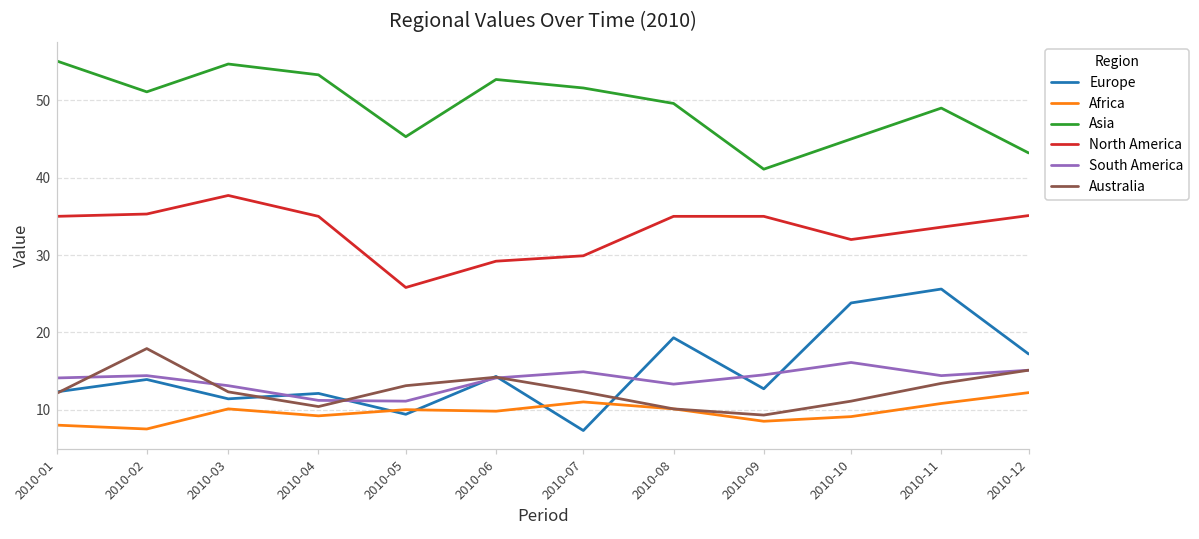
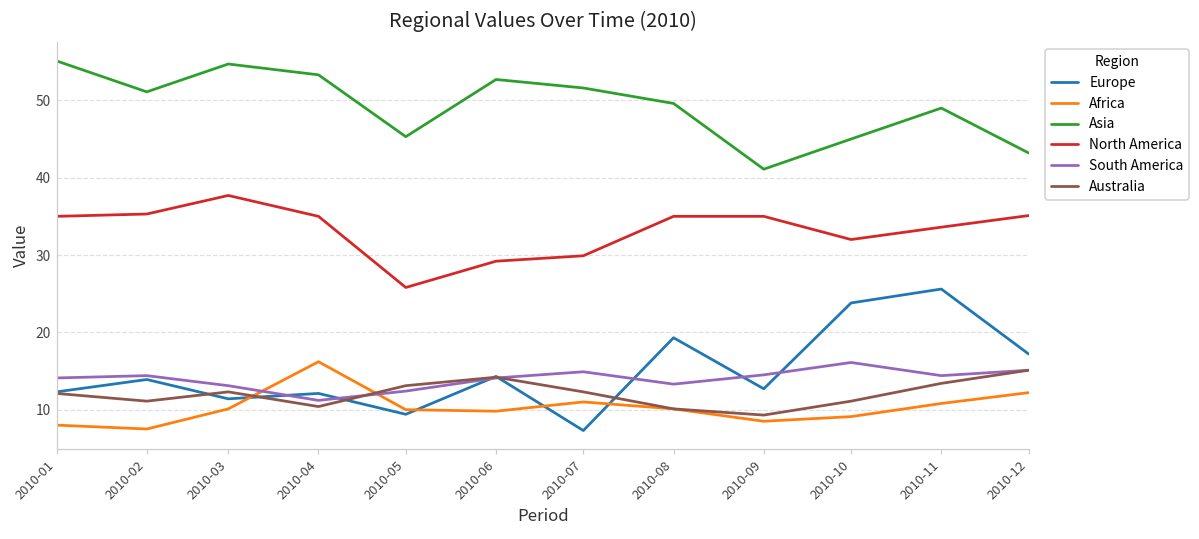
  {
    "Europe": {
      "2010-02": 14,
      "2010-03": 11,
      "2010-04": 12,
      "2010-05": 9,
      "2010-07": 7,
      "2010-08": 19,
      "2010-09": 13,
      "2010-10": 24,
      "2010-11": 26,
      "2010-12": 17
    },
    "Africa": {
      "2010-01": 8,
      "2010-02": 8,
      "2010-03": 10,
-     "2010-04": 9,
+     "2010-04": 16,
      "2010-05": 10,
      "2010-06": 10,
      "2010-07": 11,
      "2010-09": 9,
      "2010-10": 9,
      "2010-11": 11,
      "2010-12": 12
    },
    "Asia": {
      "2010-01": 55,
      "2010-02": 51,
      "2010-03": 55,
      "2010-04": 53,
      "2010-05": 45,
      "2010-06": 53,
      "2010-07": 52,
      "2010-08": 50,
      "2010-09": 41,
      "2010-10": 45,
      "2010-11": 49,
      "2010-12": 43
    },
    "North America": {
      "2010-01": 35,
      "2010-02": 35,
      "2010-03": 38,
      "2010-04": 35,
      "2010-05": 26,
      "2010-06": 29,
      "2010-07": 30,
      "2010-08": 35,
      "2010-09": 35,
      "2010-10": 32,
      "2010-11": 34,
      "2010-12": 35
    },
    "South America": {
      "2010-01": 14,
      "2010-02": 14,
      "2010-03": 13,
      "2010-04": 11,
-     "2010-05": 11,
+     "2010-05": 12,
      "2010-07": 15,
      "2010-08": 13,
      "2010-09": 15,
      "2010-10": 16,
      "2010-11": 14
    },
    "Australia": {
-     "2010-02": 18,
+     "2010-02": 11,
      "2010-03": 12,
      "2010-04": 10,
      "2010-05": 13,
      "2010-07": 12,
      "2010-09": 9,
      "2010-10": 11,
      "2010-11": 13
    }
  }
